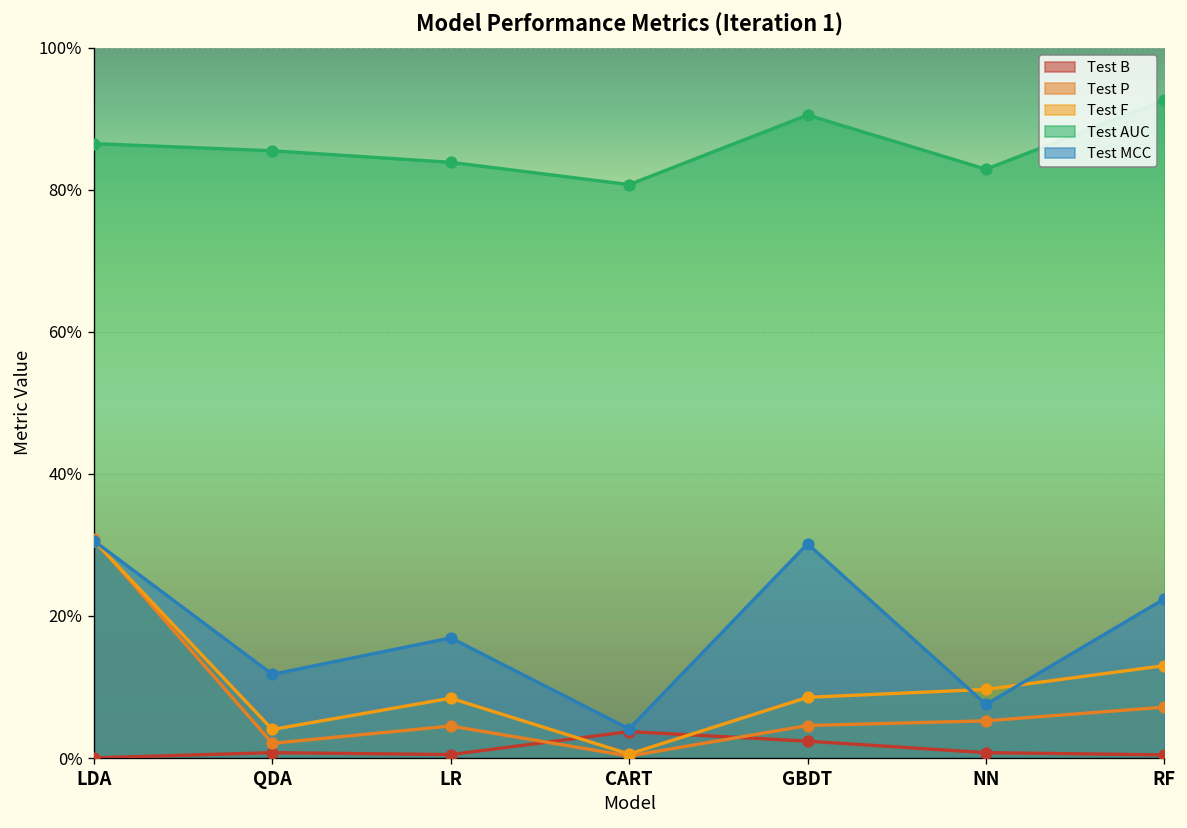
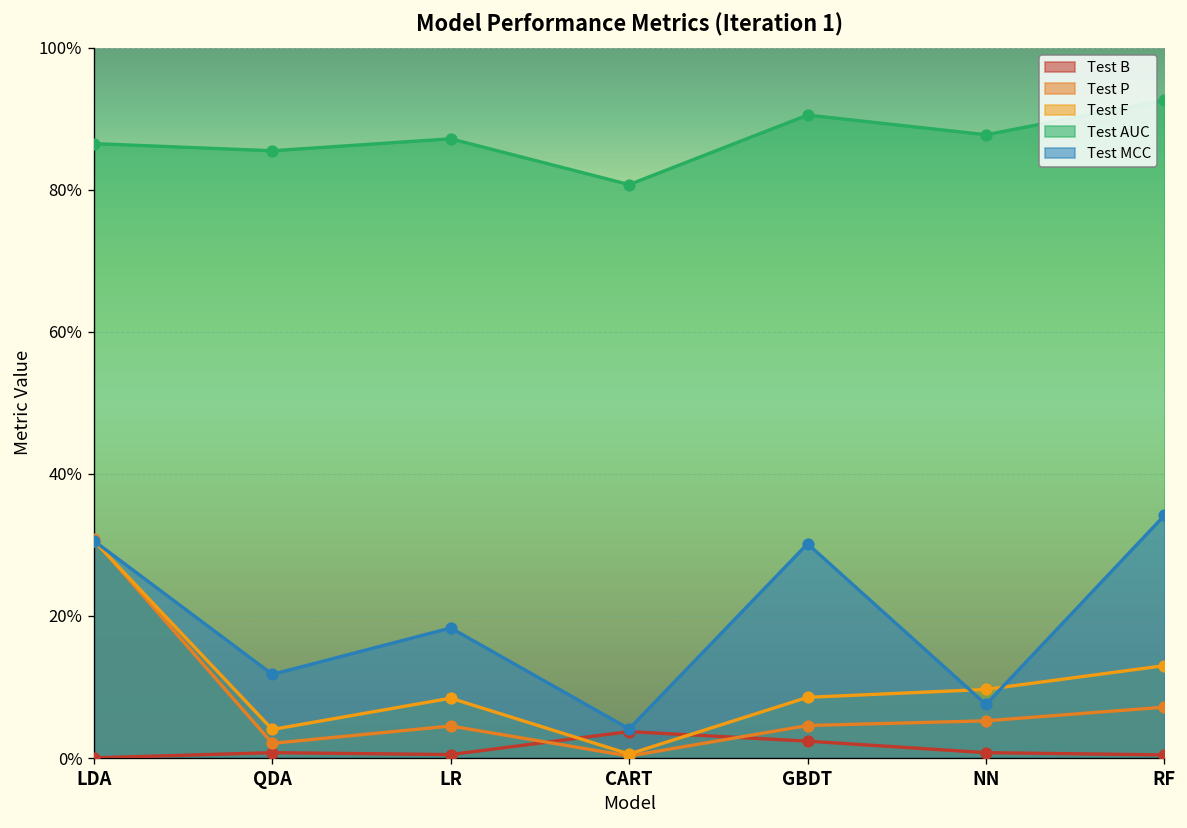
  {
    "Test B": {
      "LDA": "0%",
      "QDA": "1%",
      "LR": "0%",
      "GBDT": "2%",
      "NN": "1%",
      "RF": "0%"
    },
    "Test AUC": {
      "LDA": "86%",
      "QDA": "85%",
-     "LR": "84%",
+     "LR": "87%",
      "CART": "81%",
      "GBDT": "91%",
-     "NN": "83%",
+     "NN": "88%",
      "RF": "93%"
    },
    "Test MCC": {
      "QDA": "12%",
-     "LR": "17%",
+     "LR": "18%",
      "GBDT": "30%",
      "NN": "8%",
-     "RF": "22%"
+     "RF": "34%"
    }
  }
